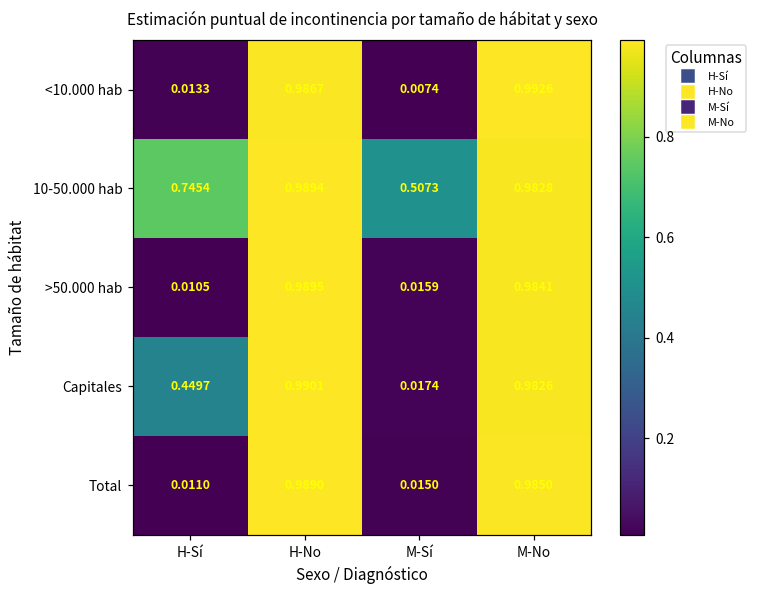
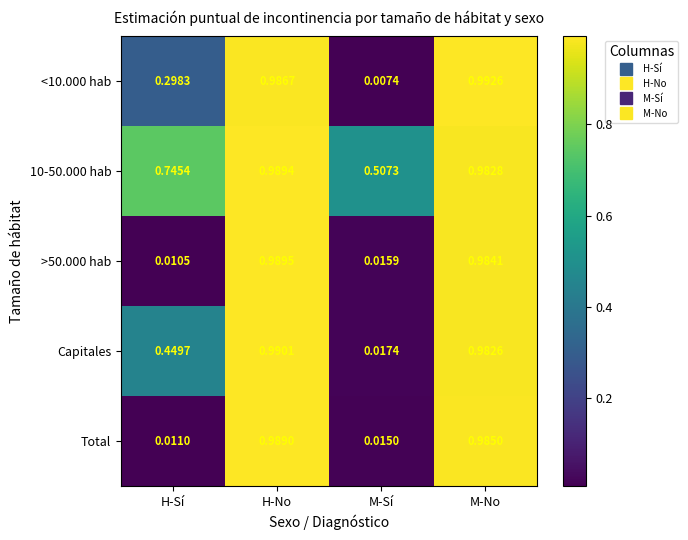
  {
    "<10.000 hab": {
-     "H-Sí": 0.0133,
+     "H-Sí": 0.2983,
      "M-Sí": 0.0074
    },
    "10-50.000 hab": {
      "H-Sí": 0.7454,
      "M-Sí": 0.5073
    },
    ">50.000 hab": {
      "H-Sí": 0.0105,
      "M-Sí": 0.0159
    },
    "Capitales": {
      "H-Sí": 0.4497,
      "M-Sí": 0.0174
    },
    "Total": {
      "H-Sí": 0.0110,
      "M-Sí": 0.0150
    }
  }
